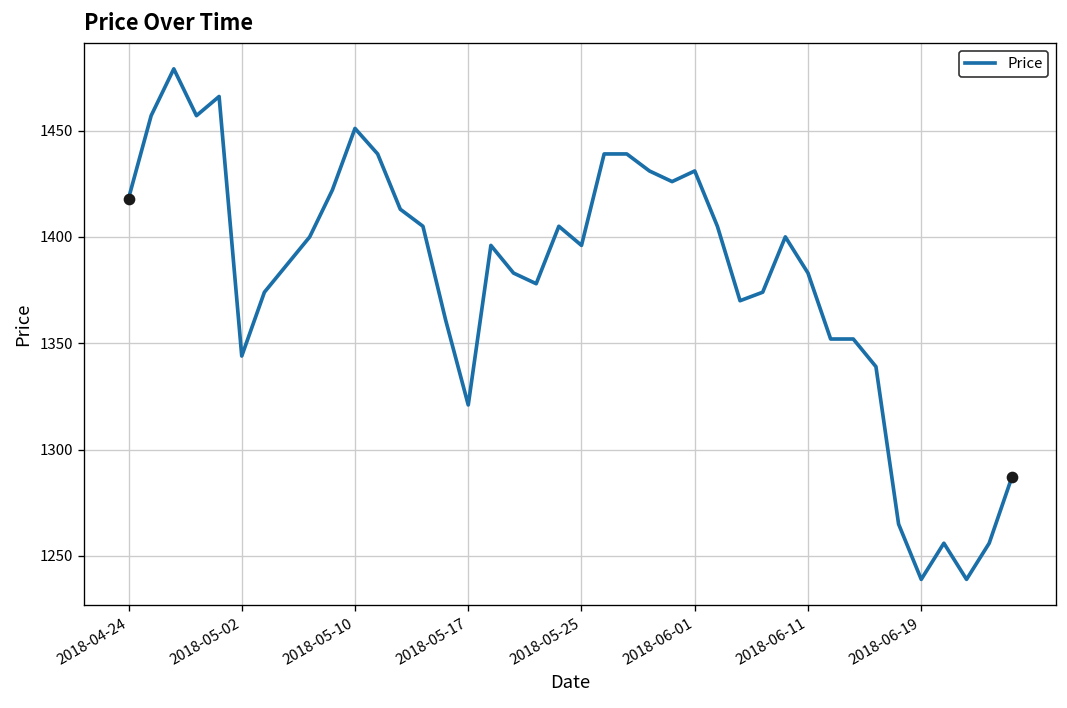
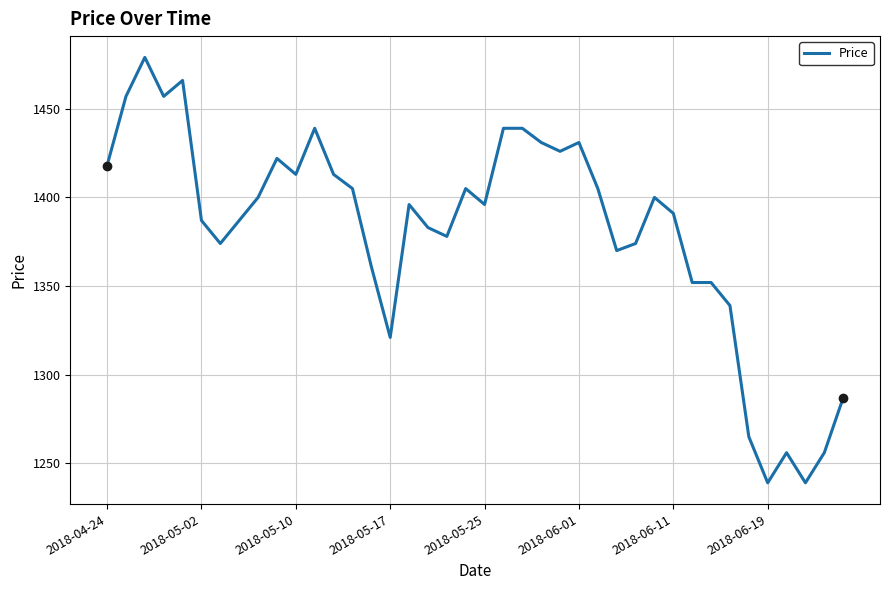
  {
    "Price": {
-     "2018-05-02": 1344,
-     "2018-05-10": 1451,
+     "2018-05-02": 1387,
+     "2018-05-10": 1413,
      "2018-05-17": 1321,
      "2018-05-25": 1396,
      "2018-06-01": 1431,
-     "2018-06-11": 1383,
+     "2018-06-11": 1391,
      "2018-06-19": 1239
    }
  }
